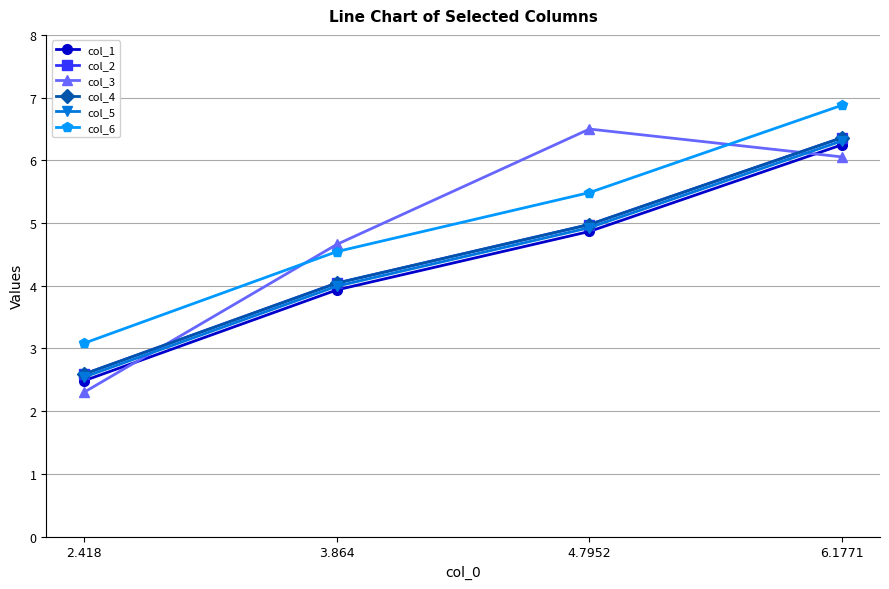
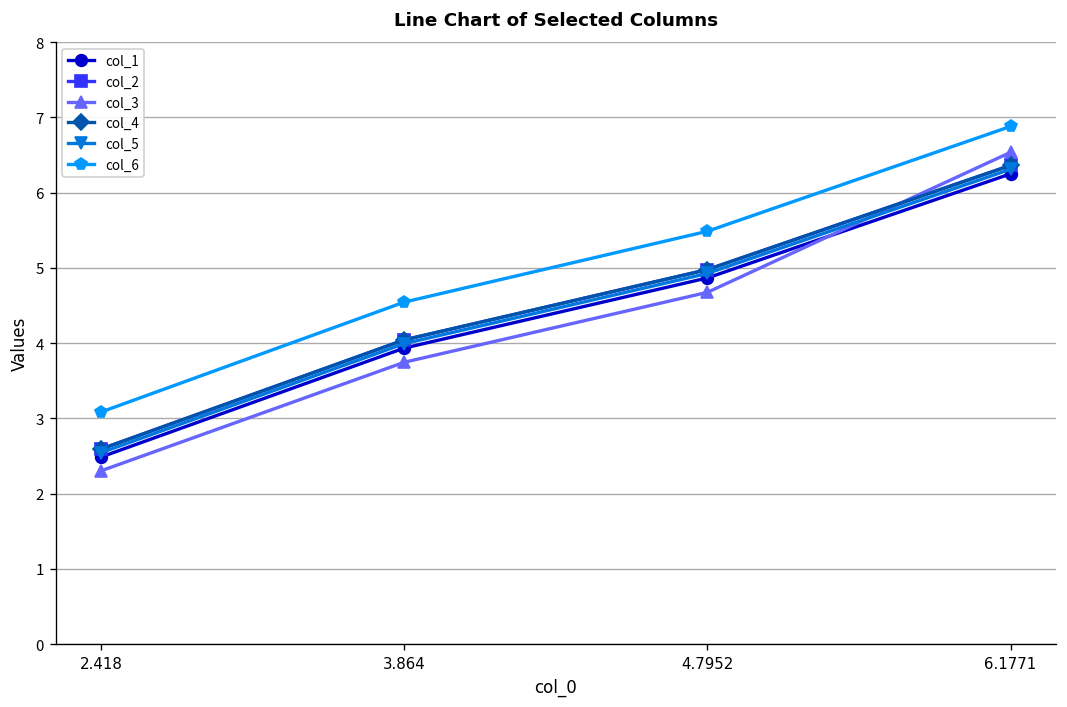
  {
    "col_1": {
      "2.418": 2.5,
      "3.864": 3.9,
      "4.7952": 4.9,
      "6.1771": 6.2
    },
    "col_4": {
      "2.418": 2.6,
      "3.864": 4.0,
      "4.7952": 5.0,
      "6.1771": 6.4
    },
    "col_3": {
      "2.418": 2.3,
-     "3.864": 4.7,
-     "4.7952": 6.5,
-     "6.1771": 6.1
+     "3.864": 3.7,
+     "4.7952": 4.7,
+     "6.1771": 6.5
    }
  }
